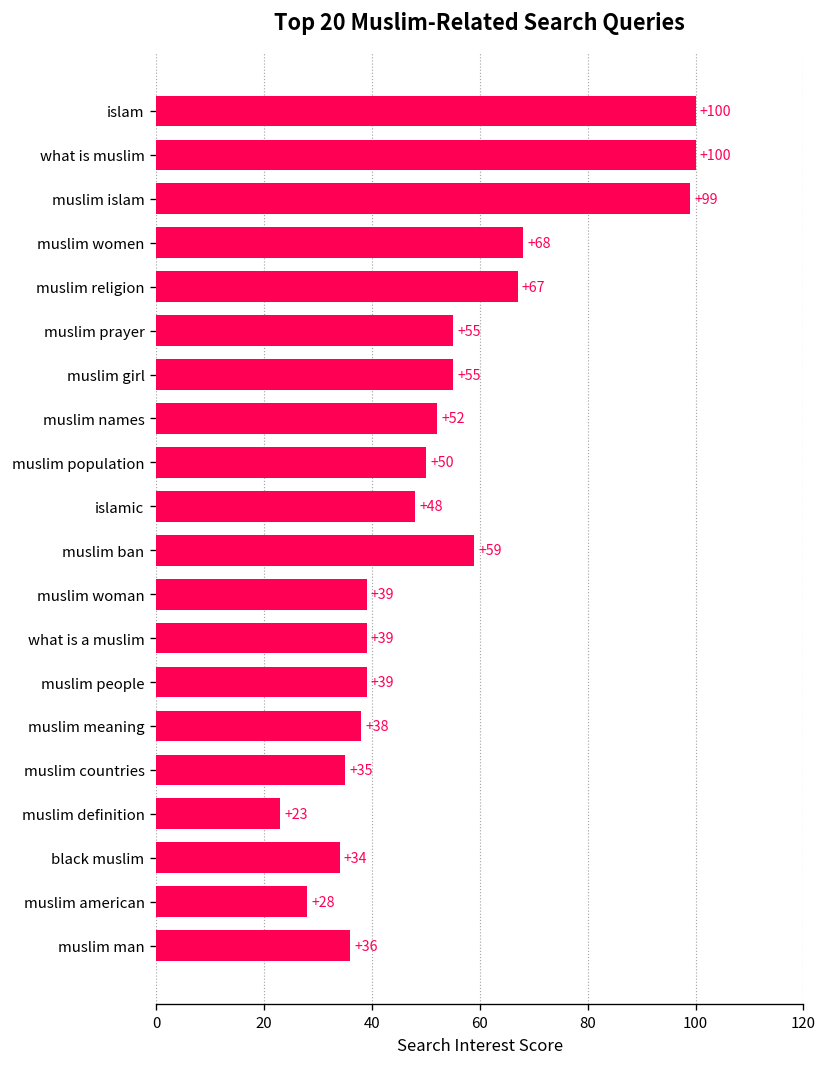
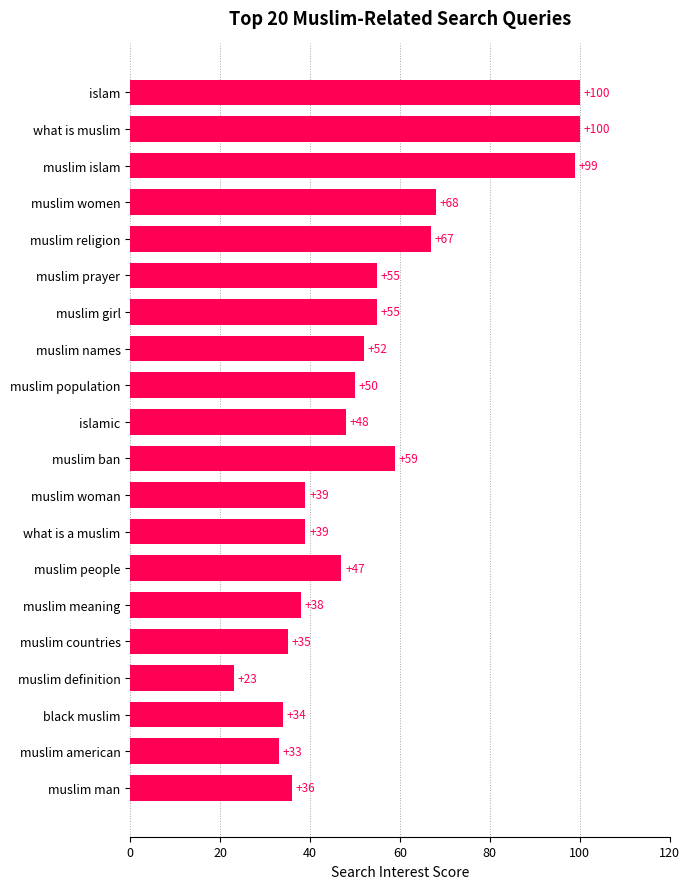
  {
    "islam": "+100",
    "what is muslim": "+100",
    "muslim islam": "+99",
    "muslim women": "+68",
    "muslim religion": "+67",
    "muslim prayer": "+55",
    "muslim girl": "+55",
    "muslim names": "+52",
    "muslim population": "+50",
    "islamic": "+48",
    "muslim ban": "+59",
    "muslim woman": "+39",
    "what is a muslim": "+39",
-   "muslim people": "+39",
+   "muslim people": "+47",
    "muslim meaning": "+38",
    "muslim countries": "+35",
    "muslim definition": "+23",
    "black muslim": "+34",
-   "muslim american": "+28",
+   "muslim american": "+33",
    "muslim man": "+36"
  }
